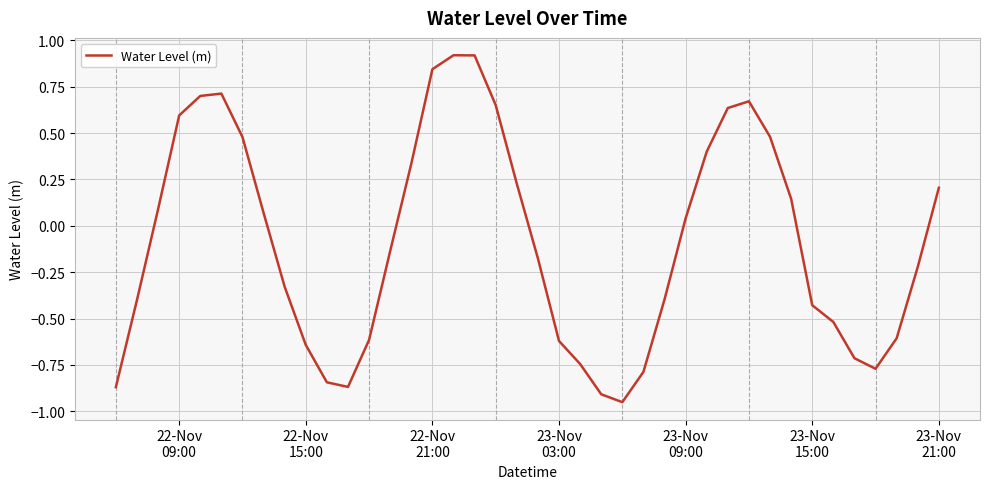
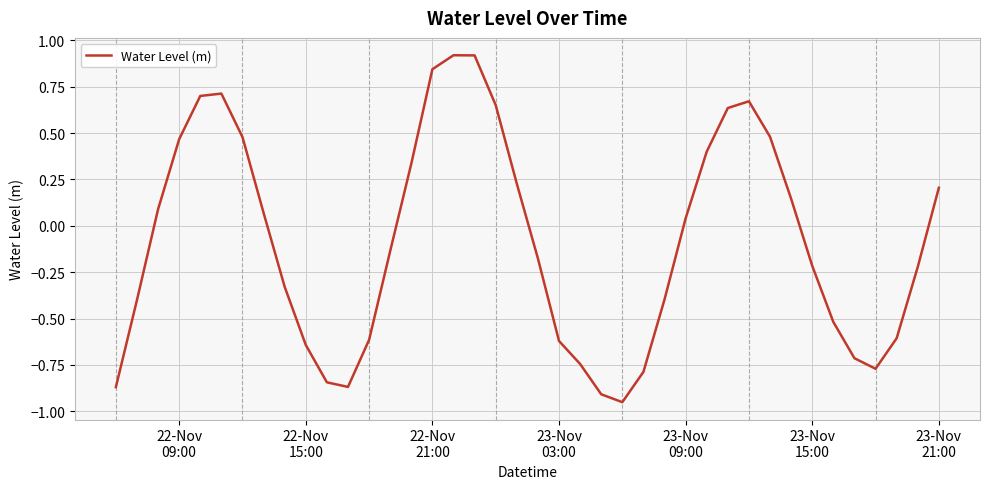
  {
-   "22-Nov 09:00": 0.59,
+   "22-Nov 09:00": 0.47,
    "22-Nov 15:00": -0.64,
    "22-Nov 21:00": 0.84,
    "23-Nov 03:00": -0.62,
    "23-Nov 09:00": 0.04,
-   "23-Nov 15:00": -0.43,
+   "23-Nov 15:00": -0.22,
    "23-Nov 21:00": 0.20
  }
